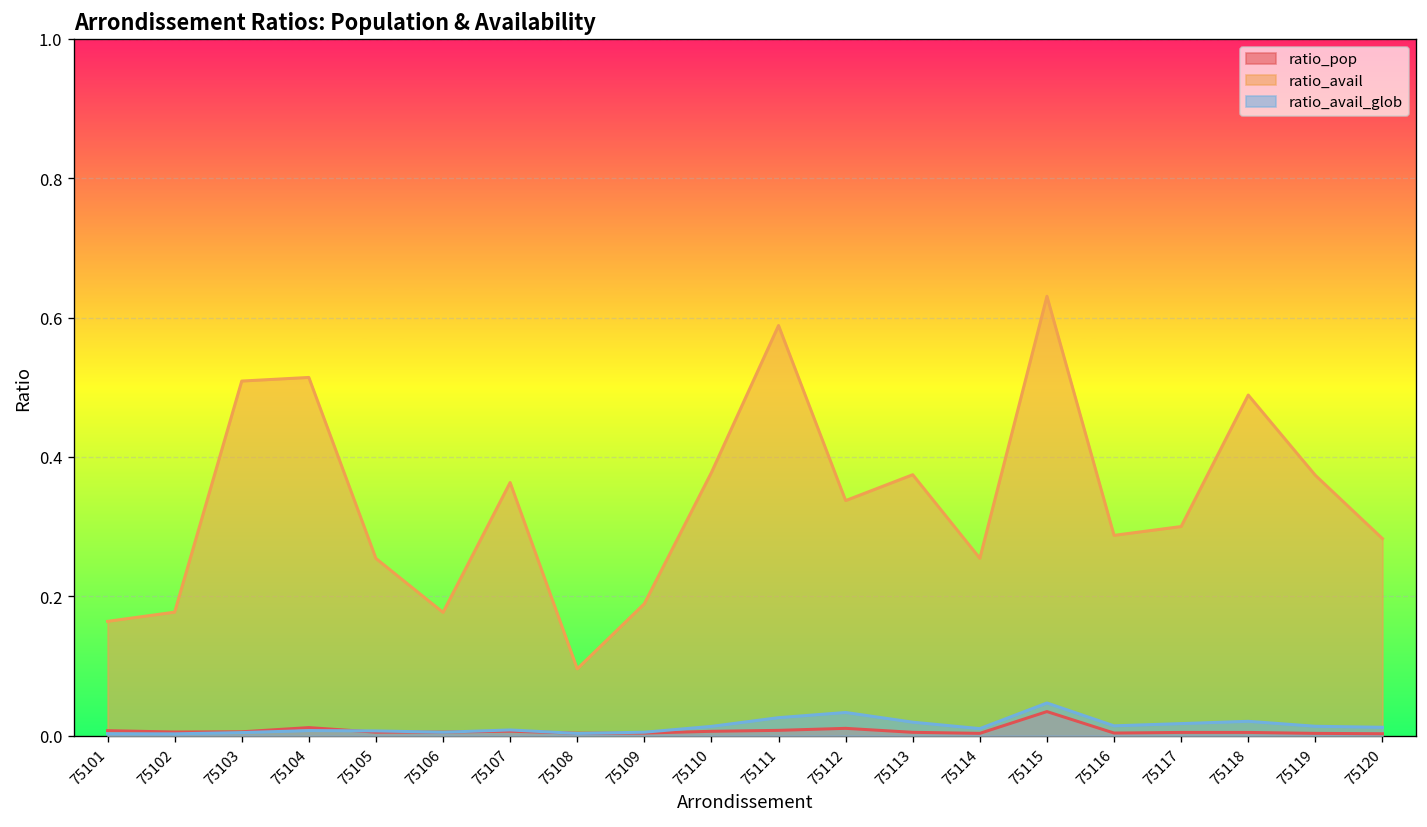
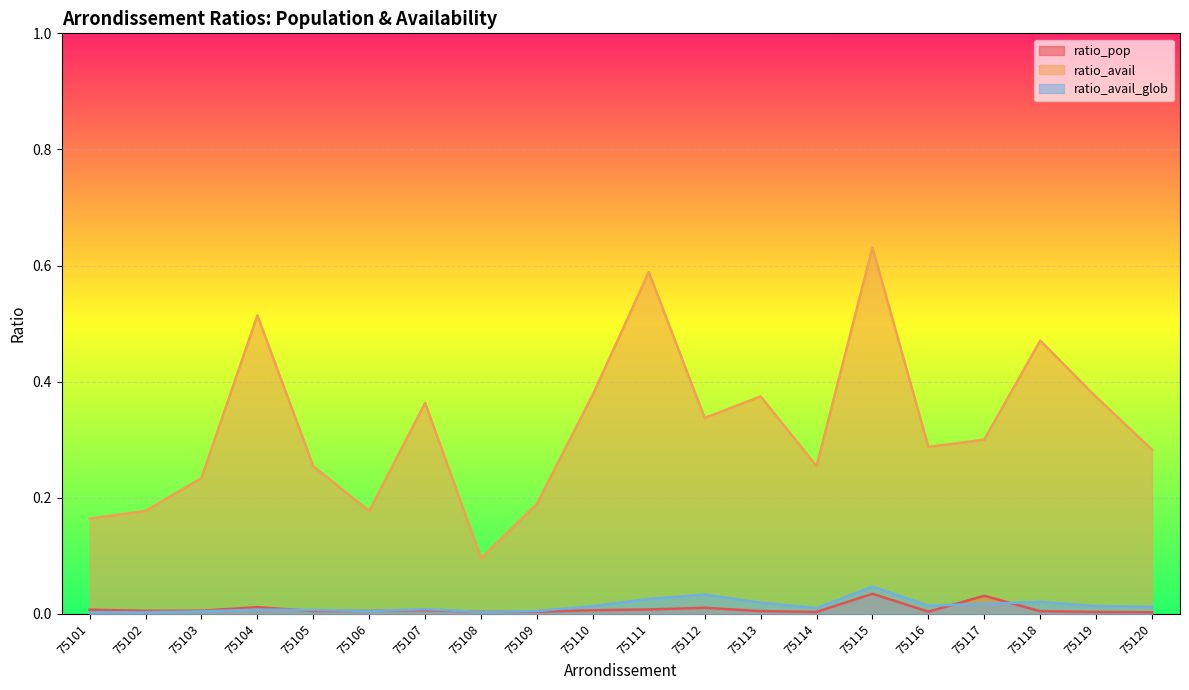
  {
    "ratio_pop": {
      "75110": 0.01,
      "75111": 0.01,
      "75112": 0.01,
      "75113": 0.00,
      "75114": 0.00,
      "75115": 0.03,
      "75116": 0.00,
-     "75117": 0.00,
+     "75117": 0.03,
      "75118": 0.00,
      "75119": 0.00,
      "75120": 0.00
    },
    "ratio_avail": {
      "75101": 0.16,
      "75102": 0.18,
-     "75103": 0.51,
+     "75103": 0.23,
      "75104": 0.51,
      "75105": 0.25,
      "75106": 0.18,
      "75107": 0.36,
      "75108": 0.10,
      "75109": 0.19,
      "75110": 0.38,
      "75111": 0.59,
      "75112": 0.34,
      "75113": 0.37,
      "75114": 0.25,
      "75115": 0.63,
      "75116": 0.29,
      "75117": 0.30,
-     "75118": 0.49,
+     "75118": 0.47,
      "75119": 0.37,
      "75120": 0.28
    },
    "ratio_avail_glob": {
      "75110": 0.01,
      "75111": 0.03,
      "75112": 0.03,
      "75113": 0.02,
      "75114": 0.01,
      "75115": 0.05,
      "75116": 0.01,
      "75117": 0.02,
      "75118": 0.02,
      "75119": 0.01,
      "75120": 0.01
    }
  }
